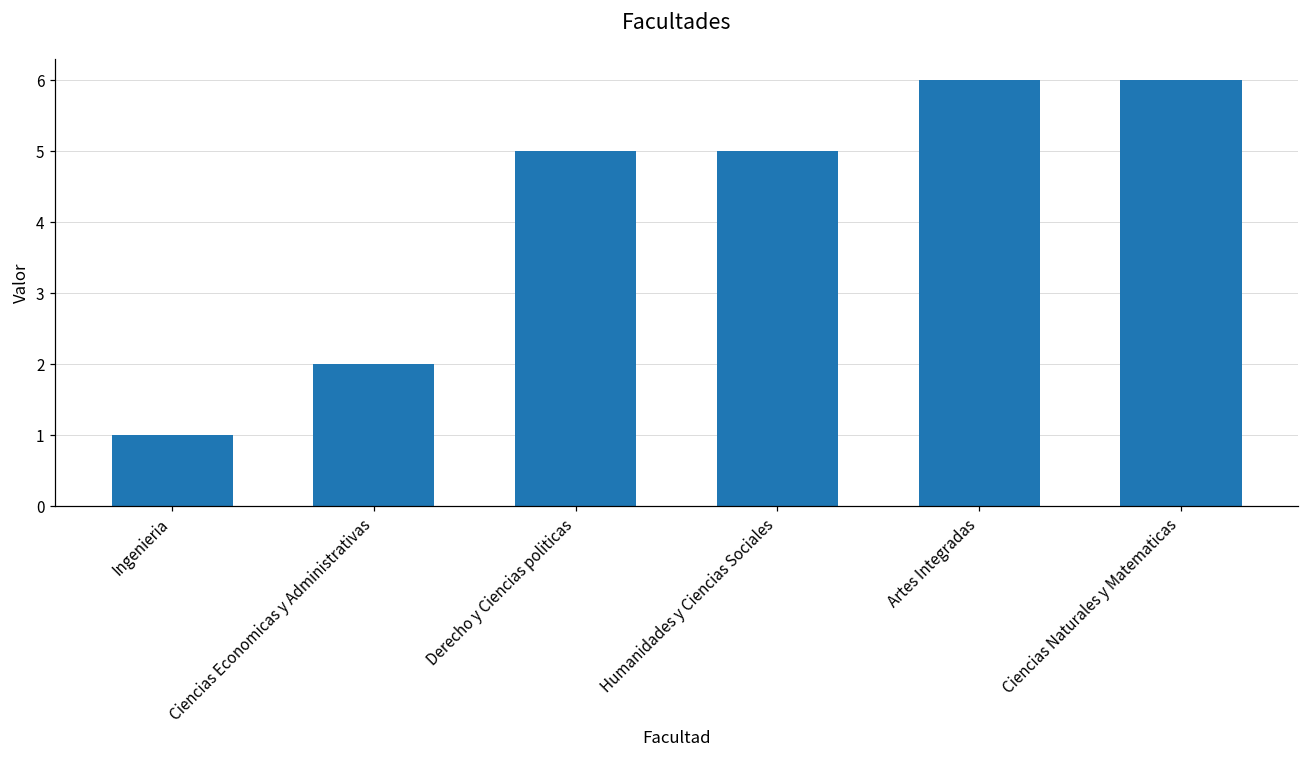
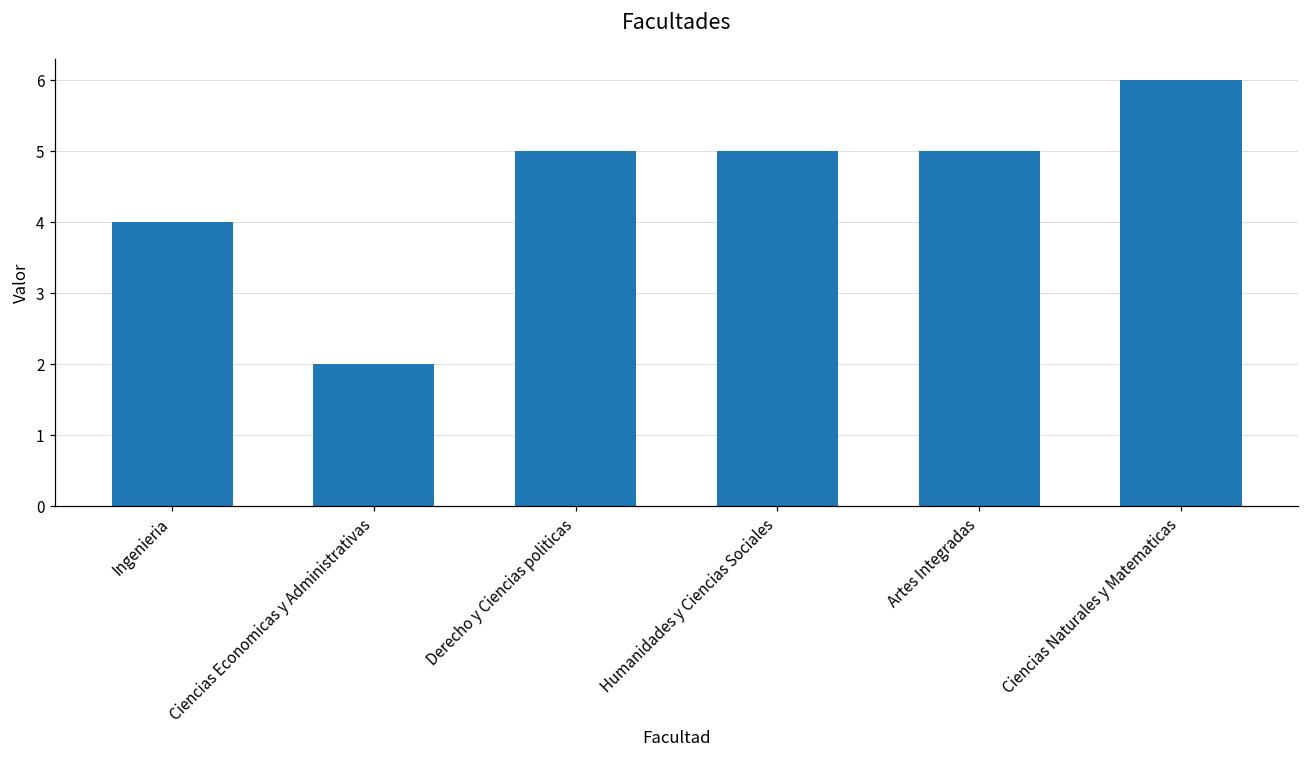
  {
-   "Ingenieria": 1,
+   "Ingenieria": 4,
    "Ciencias Economicas y Administrativas": 2,
    "Derecho y Ciencias politicas": 5,
    "Humanidades y Ciencias Sociales": 5,
-   "Artes Integradas": 6,
+   "Artes Integradas": 5,
    "Ciencias Naturales y Matematicas": 6
  }
